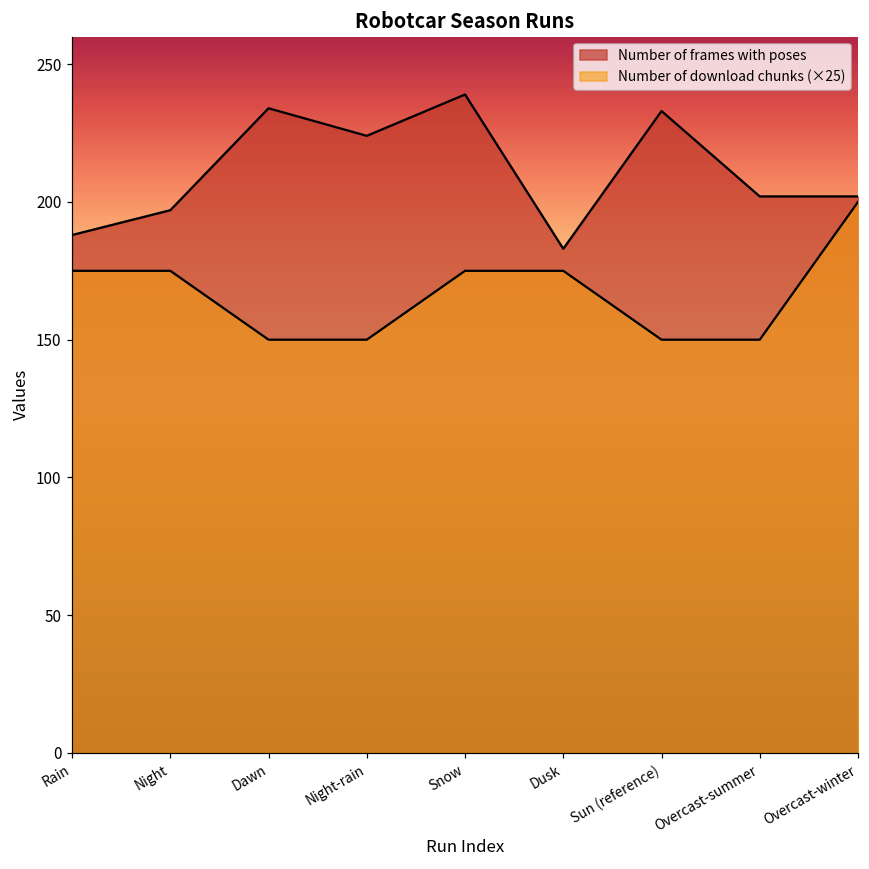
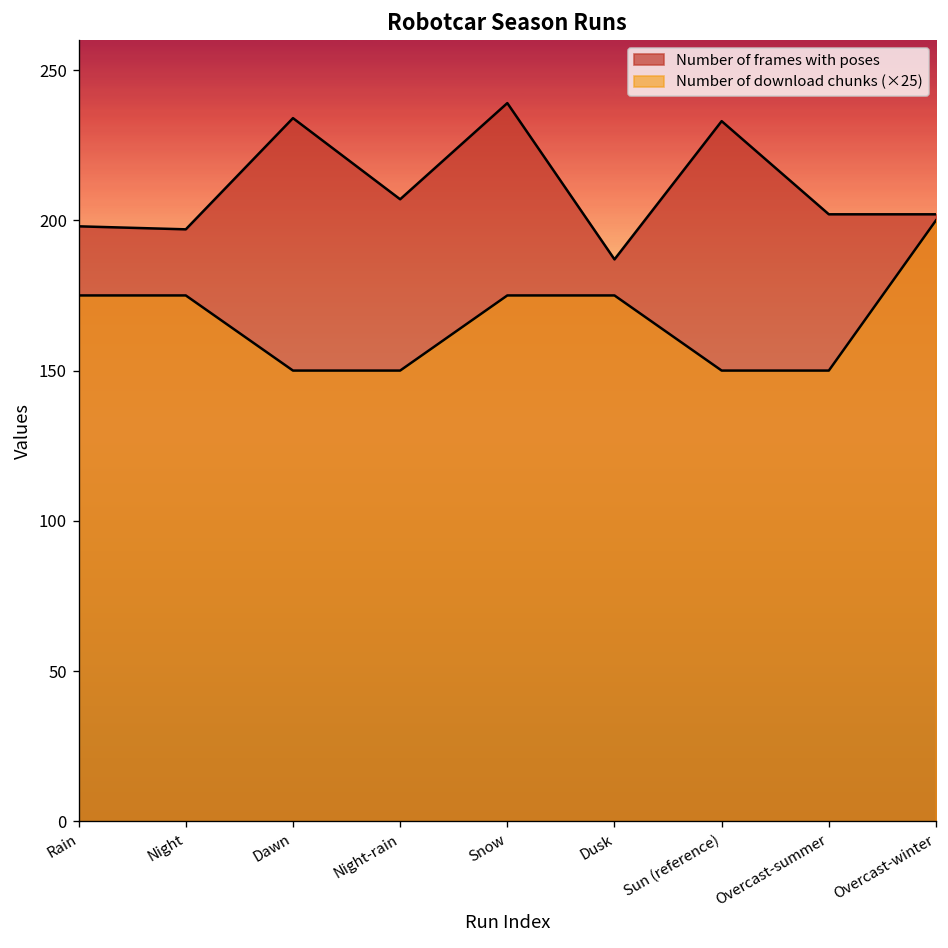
  {
    "Number of frames with poses": {
-     "Rain": 188,
+     "Rain": 198,
      "Night": 197,
      "Dawn": 234,
-     "Night-rain": 224,
+     "Night-rain": 207,
      "Snow": 239,
-     "Dusk": 183,
+     "Dusk": 187,
      "Sun (reference)": 233,
      "Overcast-summer": 202,
      "Overcast-winter": 202
    },
    "Number of download chunks (×25)": {
      "Rain": 175,
      "Night": 175,
      "Dawn": 150,
      "Night-rain": 150,
      "Snow": 175,
      "Dusk": 175,
      "Sun (reference)": 150,
      "Overcast-summer": 150,
      "Overcast-winter": 200
    }
  }
